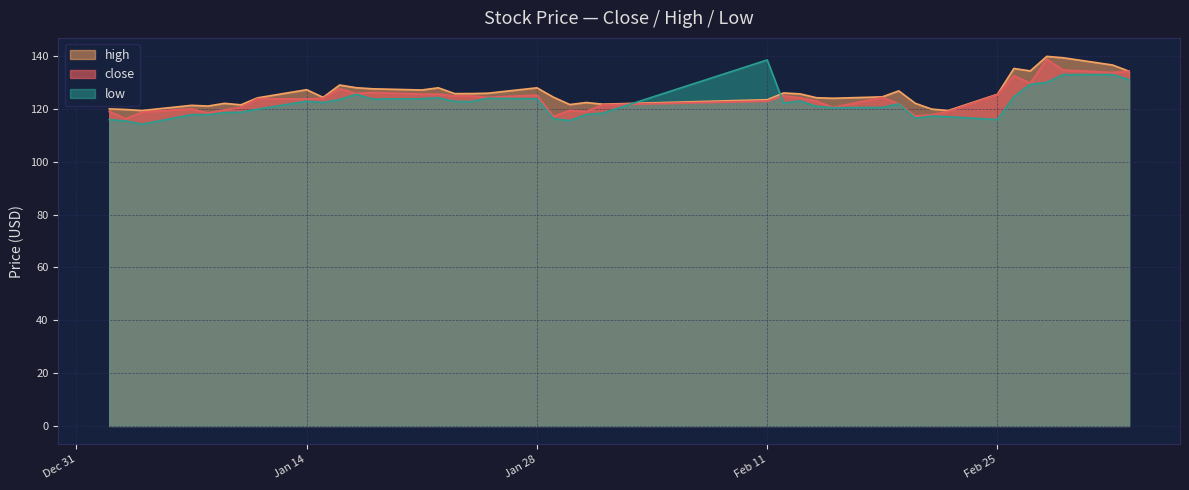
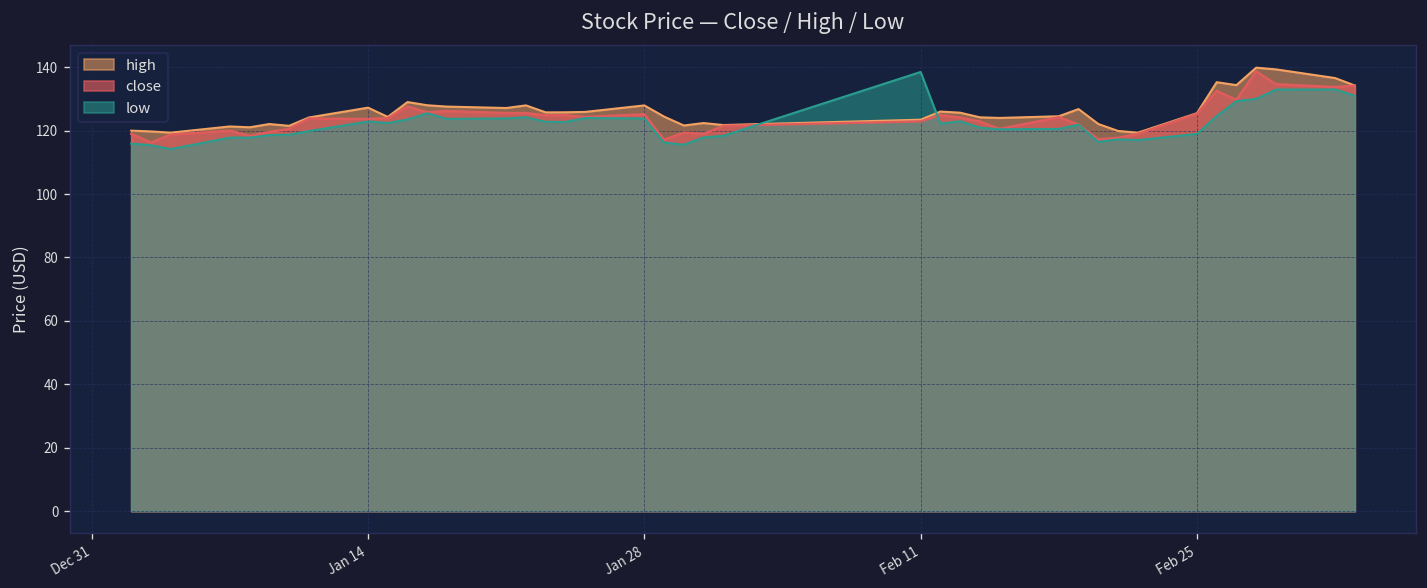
  {
    "low": {
      "Jan 28": 124,
      "Feb 11": 139,
-     "Feb 25": 116
+     "Feb 25": 119
    }
  }
